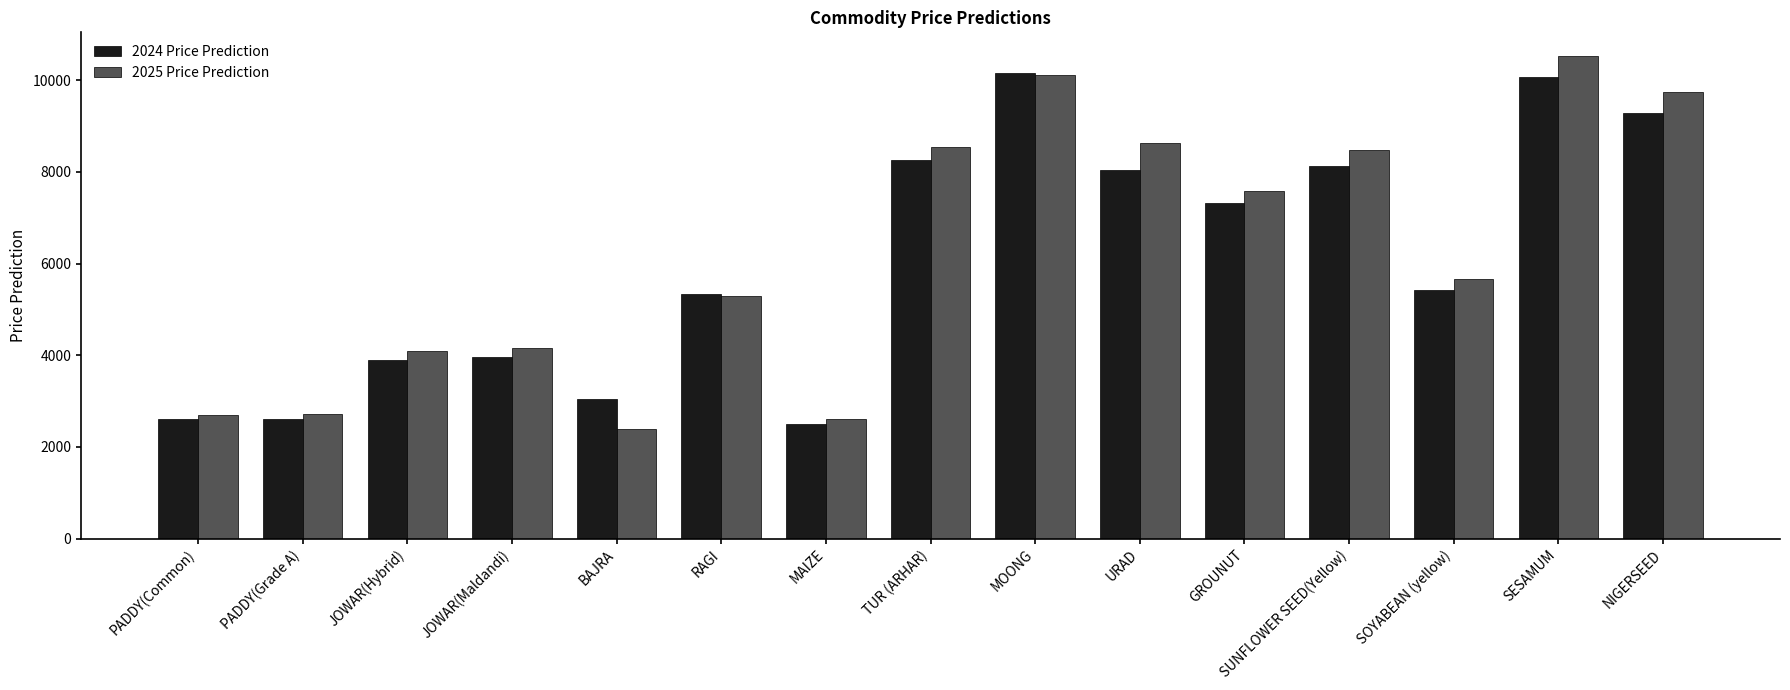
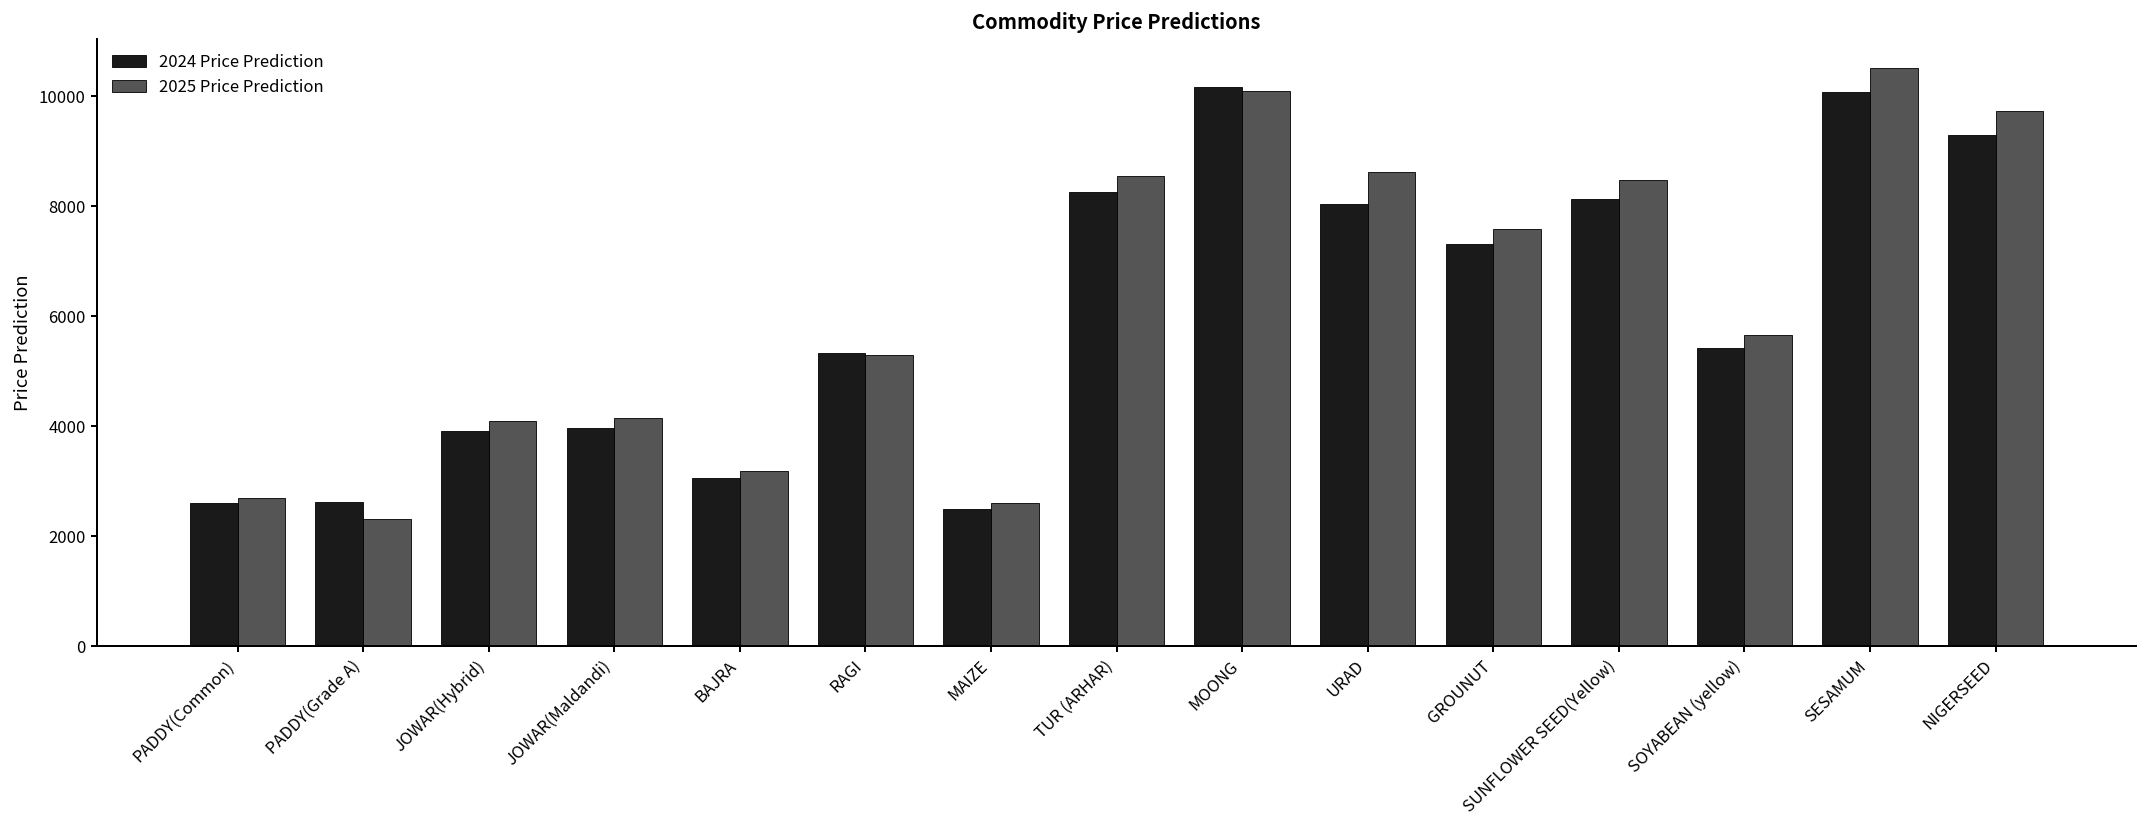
  {
    "2024 Price Prediction": {
      "PADDY(Common)": 2600,
      "PADDY(Grade A)": 2600,
      "JOWAR(Hybrid)": 3900,
      "JOWAR(Maldandi)": 4000,
      "BAJRA": 3100,
      "RAGI": 5300,
      "MAIZE": 2500,
      "TUR (ARHAR)": 8300,
      "MOONG": 10200,
      "URAD": 8000,
      "GROUNUT": 7300,
      "SUNFLOWER SEED(Yellow)": 8100,
      "SOYABEAN (yellow)": 5400,
      "SESAMUM": 10100,
      "NIGERSEED": 9300
    },
    "2025 Price Prediction": {
      "PADDY(Common)": 2700,
-     "PADDY(Grade A)": 2700,
+     "PADDY(Grade A)": 2300,
      "JOWAR(Hybrid)": 4100,
      "JOWAR(Maldandi)": 4200,
-     "BAJRA": 2400,
+     "BAJRA": 3200,
      "RAGI": 5300,
      "MAIZE": 2600,
      "TUR (ARHAR)": 8600,
      "MOONG": 10100,
      "URAD": 8600,
      "GROUNUT": 7600,
      "SUNFLOWER SEED(Yellow)": 8500,
      "SOYABEAN (yellow)": 5700,
      "SESAMUM": 10500,
      "NIGERSEED": 9700
    }
  }
